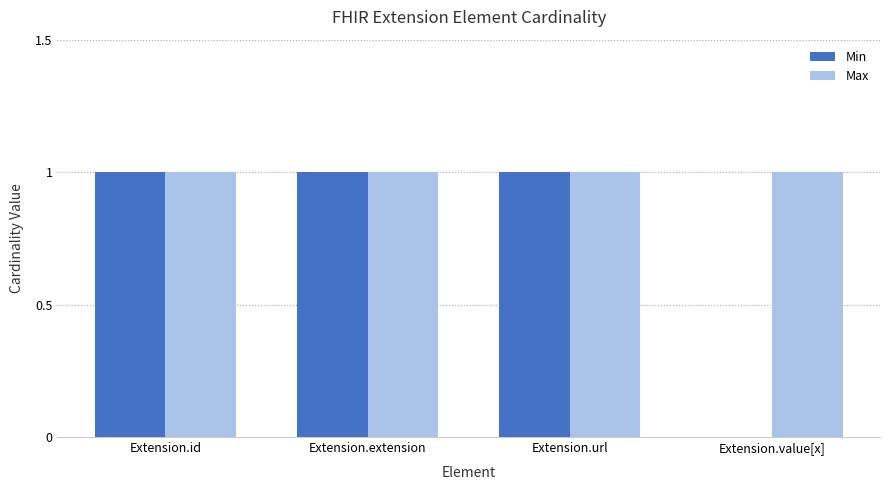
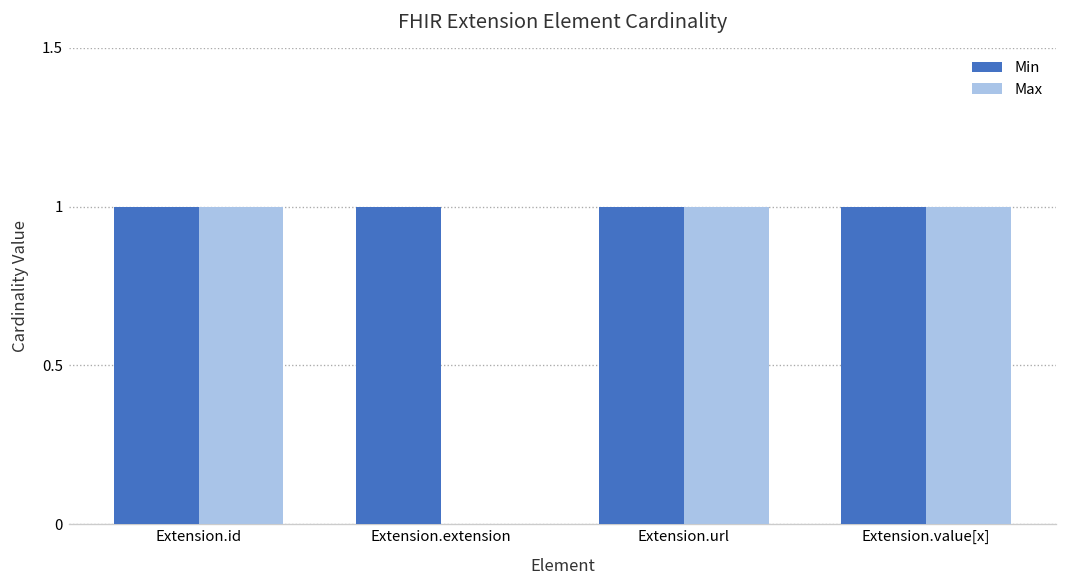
  {
    "Min": {
      "Extension.id": 1,
      "Extension.extension": 1,
      "Extension.url": 1,
-     "Extension.value[x]": 0
+     "Extension.value[x]": 1
    },
    "Max": {
      "Extension.id": 1,
-     "Extension.extension": 1,
+     "Extension.extension": 0,
      "Extension.url": 1,
      "Extension.value[x]": 1
    }
  }
